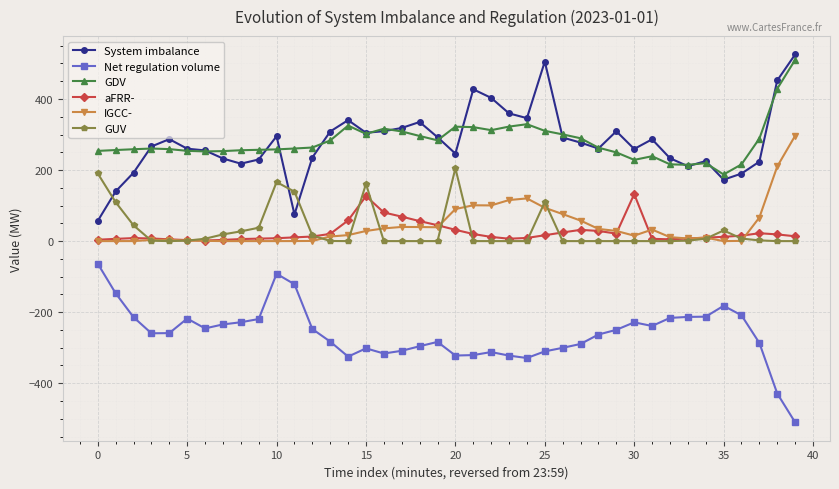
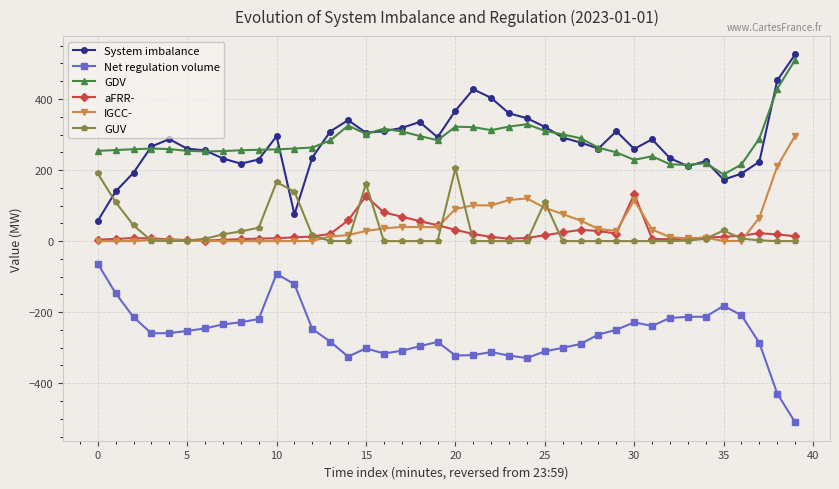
  {
    "System imbalance": {
      "0": 60,
      "10": 300,
-     "20": 250,
-     "25": 510,
+     "20": 370,
+     "25": 320,
      "30": 260,
      "35": 170
    },
    "Net regulation volume": {
      "0": -60,
-     "5": -220,
+     "5": -250,
      "10": -90,
      "15": -300,
      "20": -320,
      "25": -310,
      "30": -230,
      "35": -180
    },
    "GDV": {
      "0": 250,
      "10": 260,
      "20": 320,
      "25": 310,
      "30": 230,
      "35": 190
    },
    "aFRR-": {
      "10": 10,
      "15": 130,
      "20": 30,
      "25": 20,
      "30": 130,
      "35": 10
    },
    "IGCC-": {
      "10": 0,
      "15": 30,
      "20": 90,
      "25": 90,
-     "30": 20,
+     "30": 110,
      "35": 0
    },
    "GUV": {
      "0": 190,
      "10": 170,
      "15": 160,
      "20": 210,
      "25": 110,
      "30": 0,
      "35": 30
    }
  }
